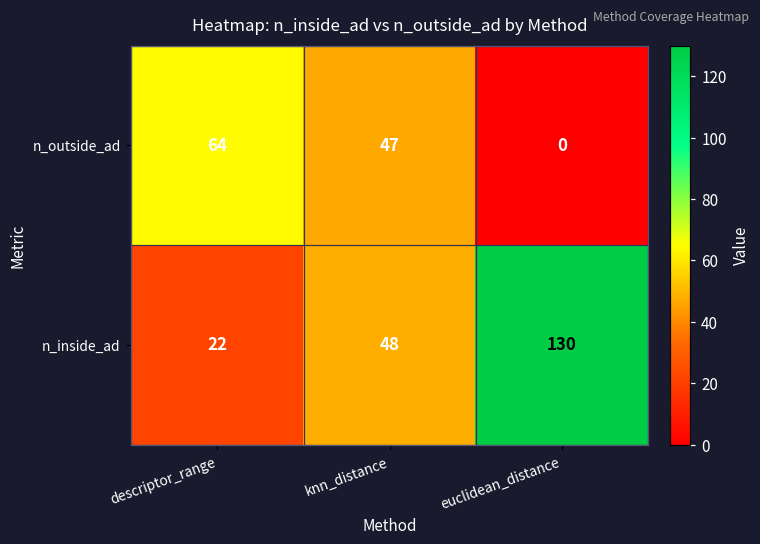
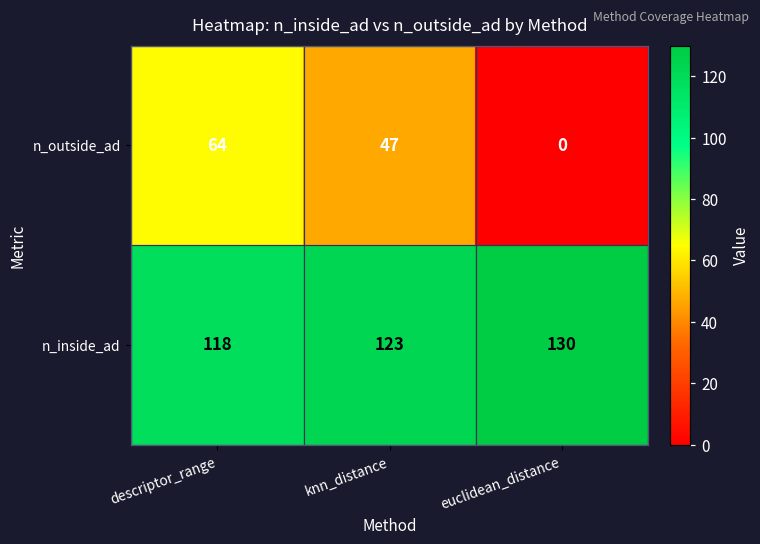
  {
    "n_outside_ad": {
      "descriptor_range": 64,
      "knn_distance": 47,
      "euclidean_distance": 0
    },
    "n_inside_ad": {
-     "descriptor_range": 22,
-     "knn_distance": 48,
+     "descriptor_range": 118,
+     "knn_distance": 123,
      "euclidean_distance": 130
    }
  }
